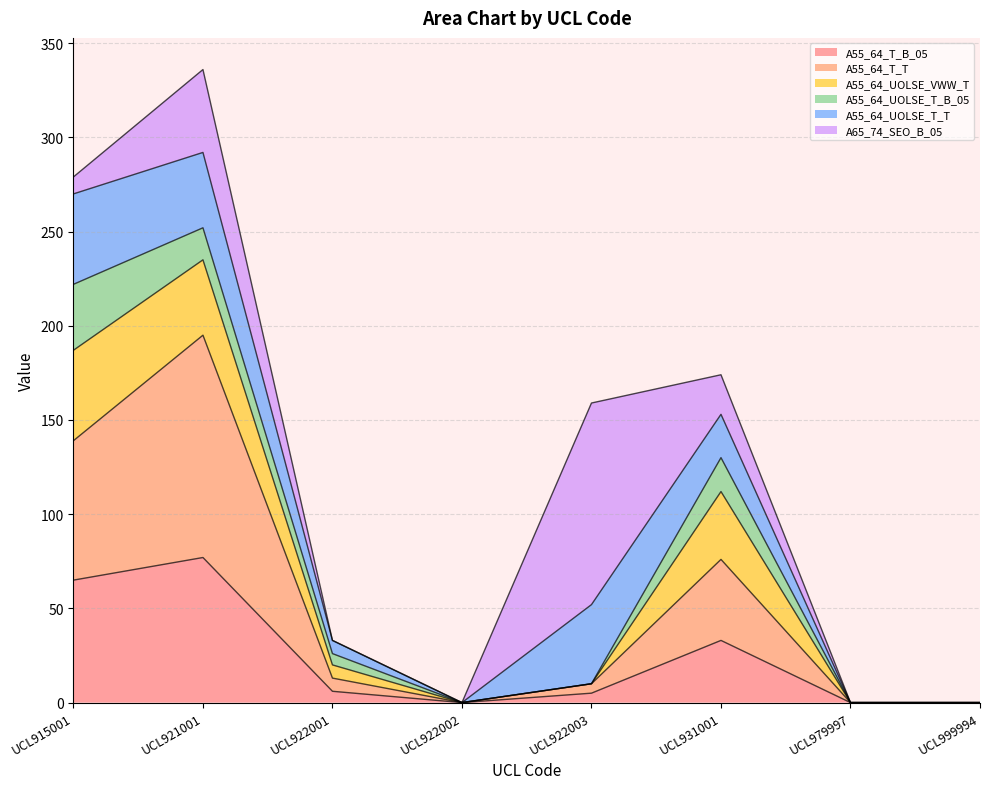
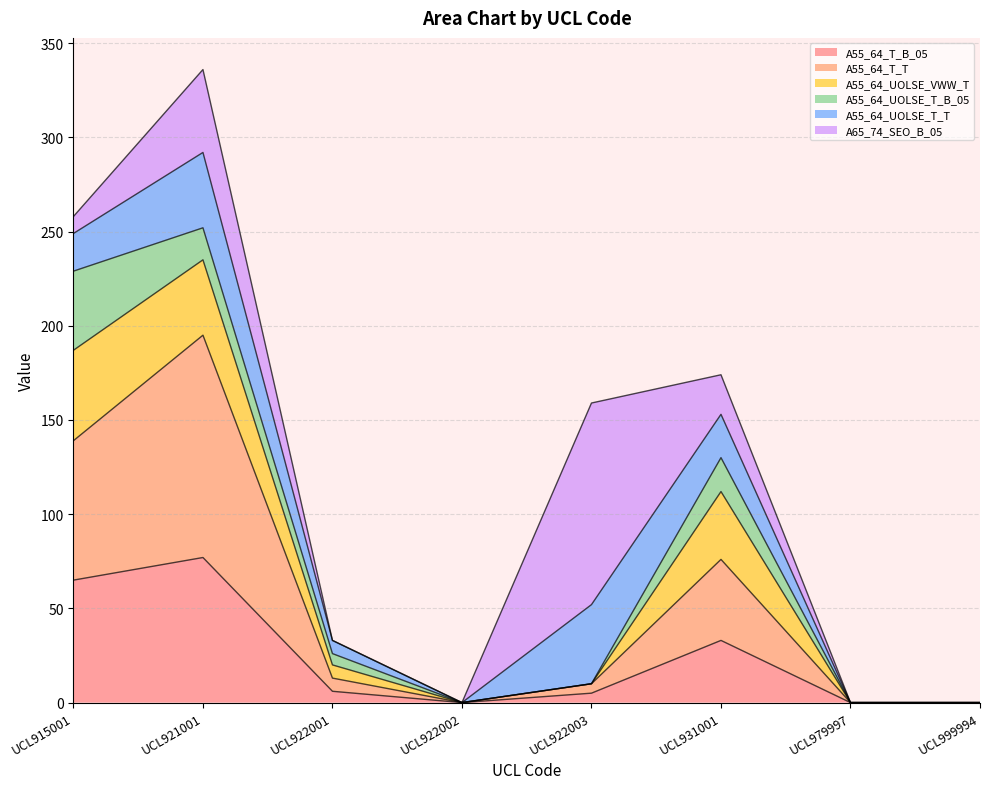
  {
    "A55_64_UOLSE_VWW_T": {
      "UCL915001": 48,
      "UCL921001": 40,
      "UCL922001": 7,
      "UCL931001": 36
    },
    "A55_64_UOLSE_T_B_05": {
-     "UCL915001": 35,
+     "UCL915001": 42,
      "UCL921001": 17,
      "UCL922001": 6,
      "UCL931001": 18
    },
    "A55_64_UOLSE_T_T": {
-     "UCL915001": 48,
+     "UCL915001": 20,
      "UCL921001": 40,
      "UCL922003": 42,
      "UCL931001": 23
    },
    "A65_74_SEO_B_05": {
      "UCL915001": 9,
      "UCL921001": 44,
      "UCL922003": 107,
      "UCL931001": 21
    }
  }
